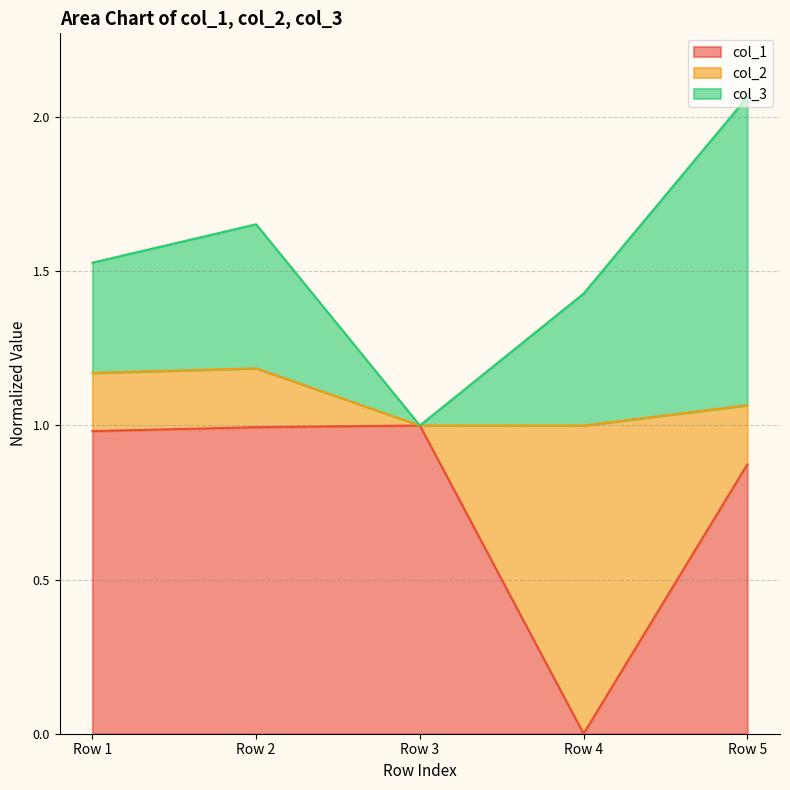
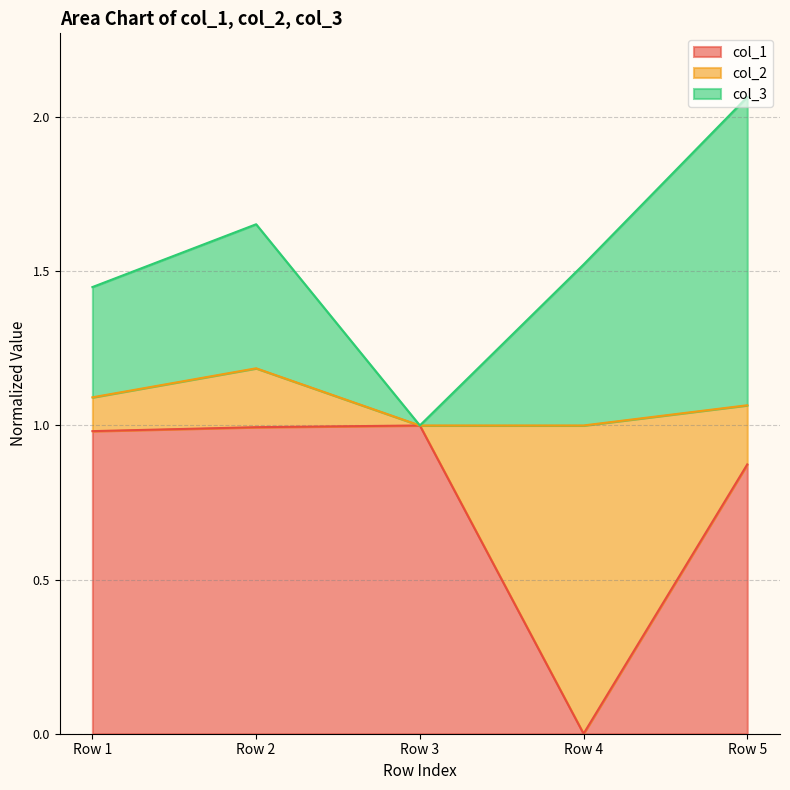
  {
    "col_1": {
      "Row 1": 0.98,
      "Row 2": 0.99,
      "Row 4": 0.00,
      "Row 5": 0.87
    },
    "col_2": {
-     "Row 1": 0.19,
+     "Row 1": 0.11,
      "Row 2": 0.19,
      "Row 4": 1.00,
      "Row 5": 0.19
    },
    "col_3": {
      "Row 1": 0.36,
      "Row 2": 0.47,
-     "Row 4": 0.43
+     "Row 4": 0.52
    }
  }
